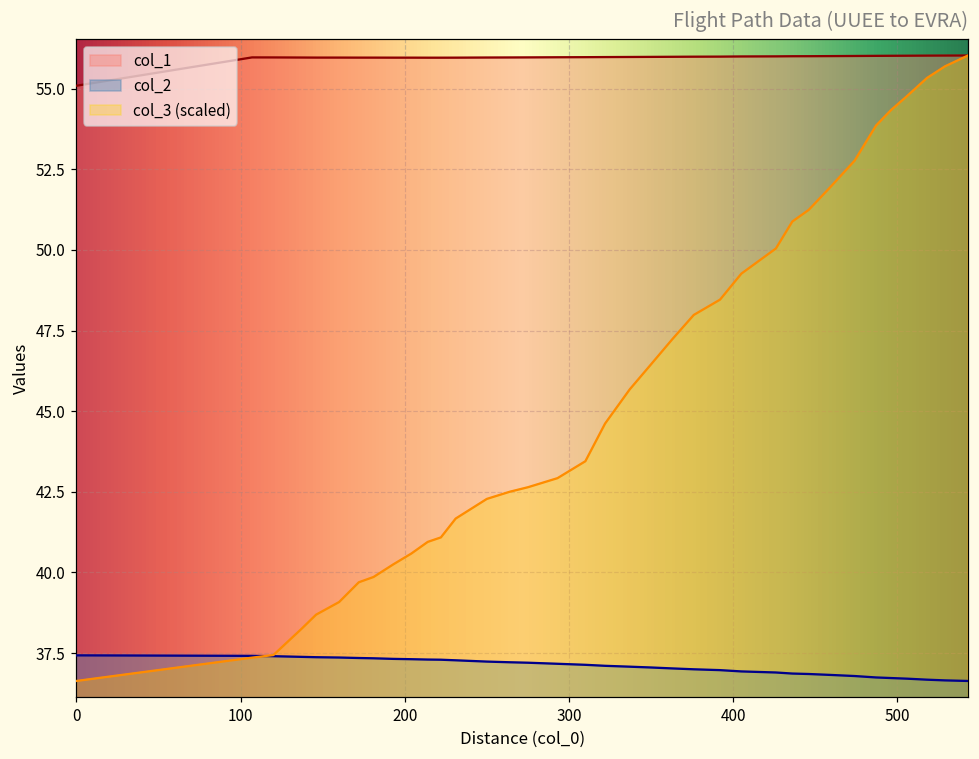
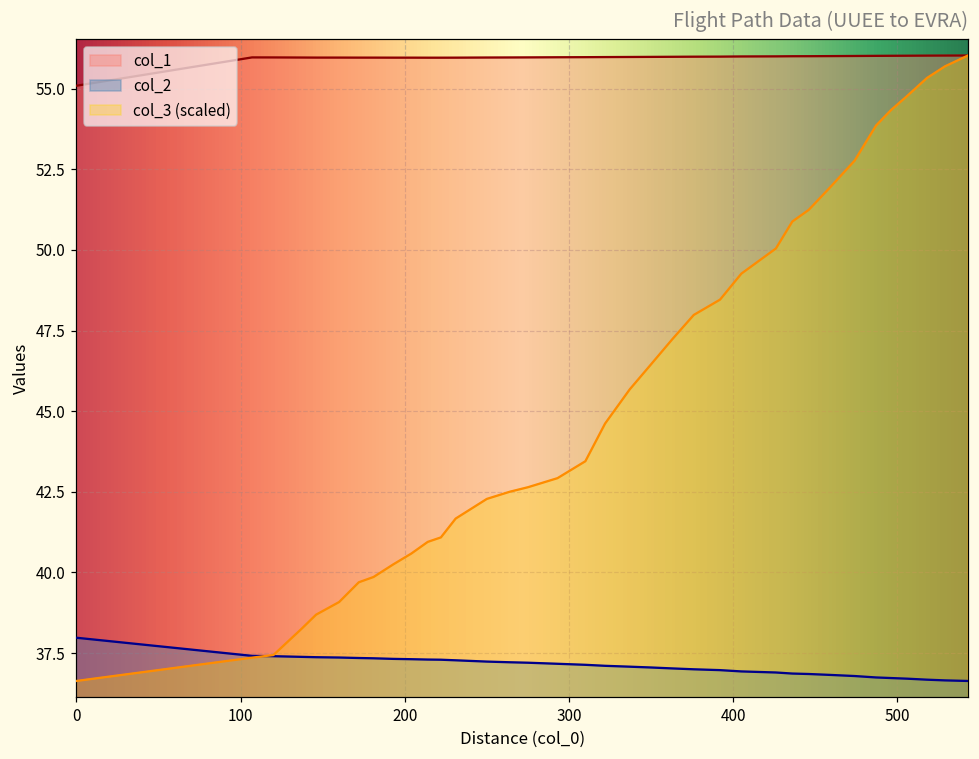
  {
    "col_1": {
      "0": 55.1
    },
    "col_2": {
-     "0": 37.4
+     "0": 38.0
    },
    "col_3 (scaled)": {
      "0": 36.6
    }
  }
